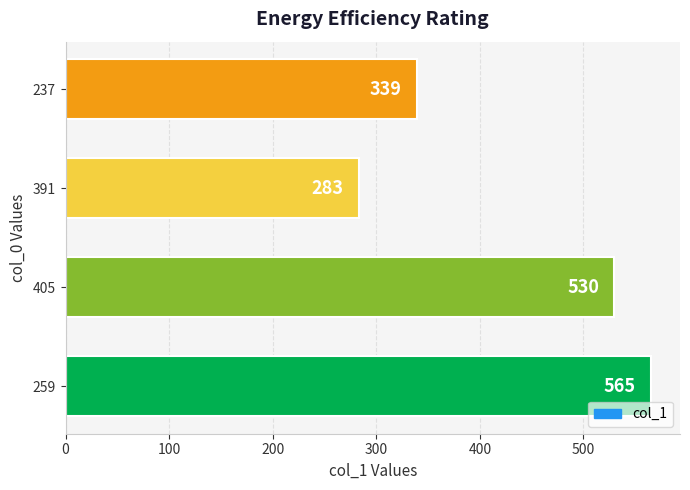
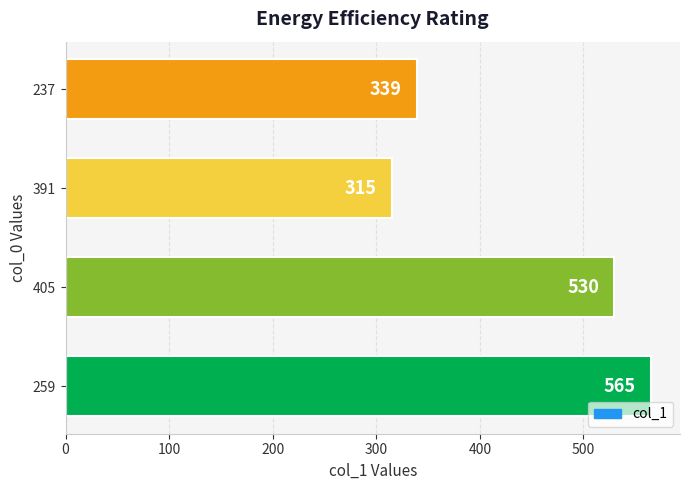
  {
    "237": 339,
-   "391": 283,
+   "391": 315,
    "405": 530,
    "259": 565
  }
